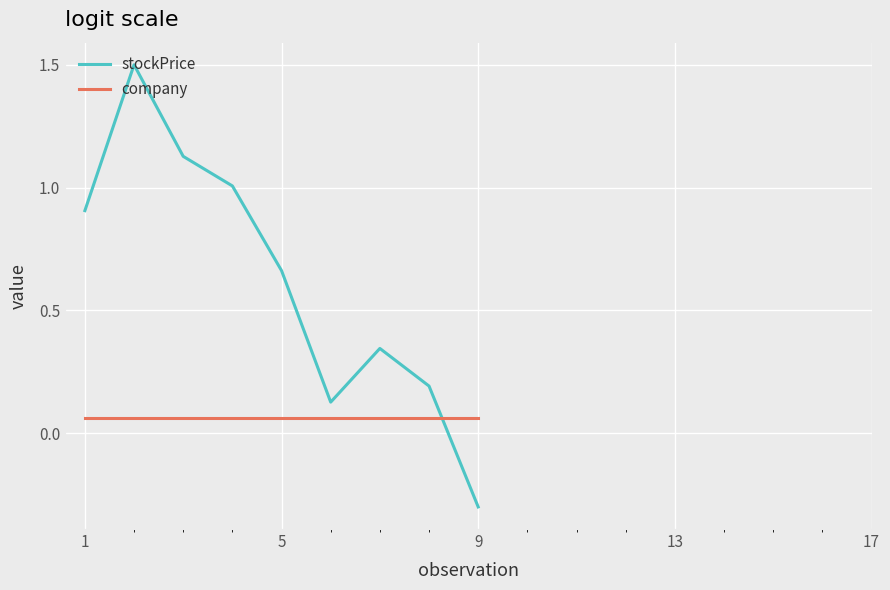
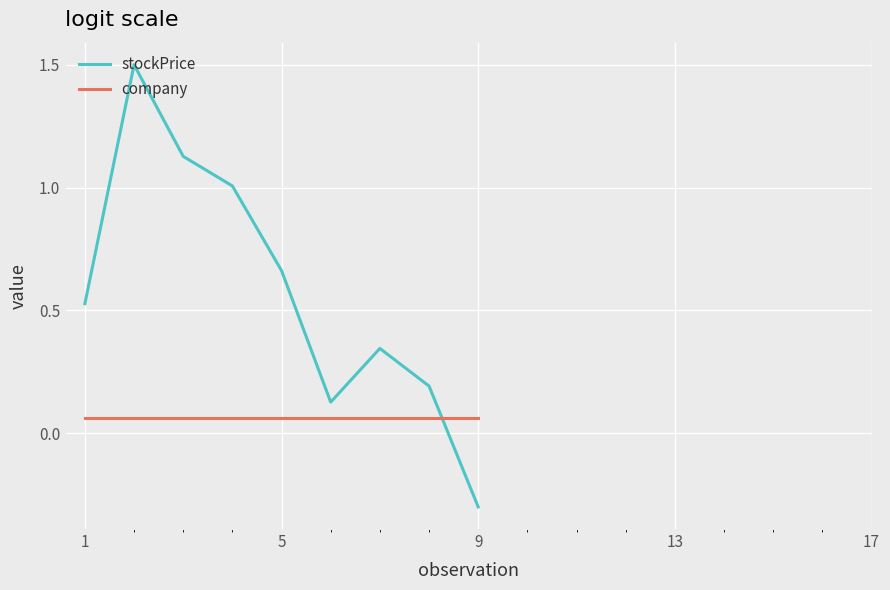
  {
    "stockPrice": {
-     "1": 0.91,
+     "1": 0.53,
      "5": 0.66,
      "9": -0.30
    },
    "company": {
      "1": 0.06,
      "5": 0.06,
      "9": 0.06
    }
  }
